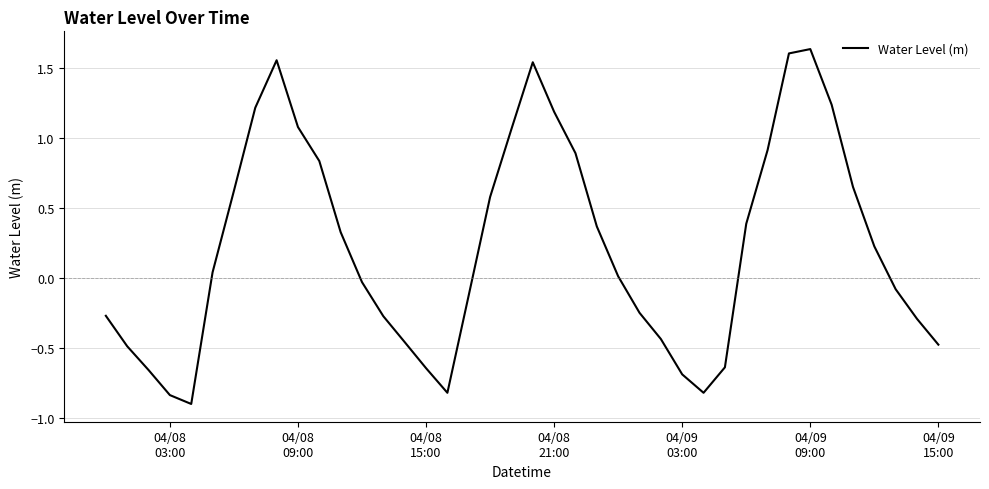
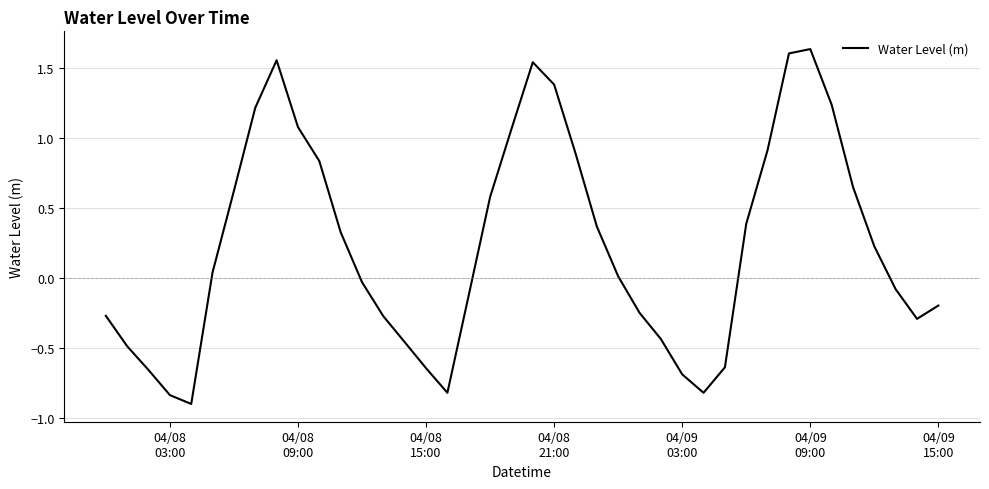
  {
    "04/08 03:00": -0.83,
    "04/08 09:00": 1.08,
    "04/08 15:00": -0.64,
-   "04/08 21:00": 1.19,
+   "04/08 21:00": 1.38,
    "04/09 03:00": -0.69,
    "04/09 09:00": 1.63,
-   "04/09 15:00": -0.48
+   "04/09 15:00": -0.20
  }
